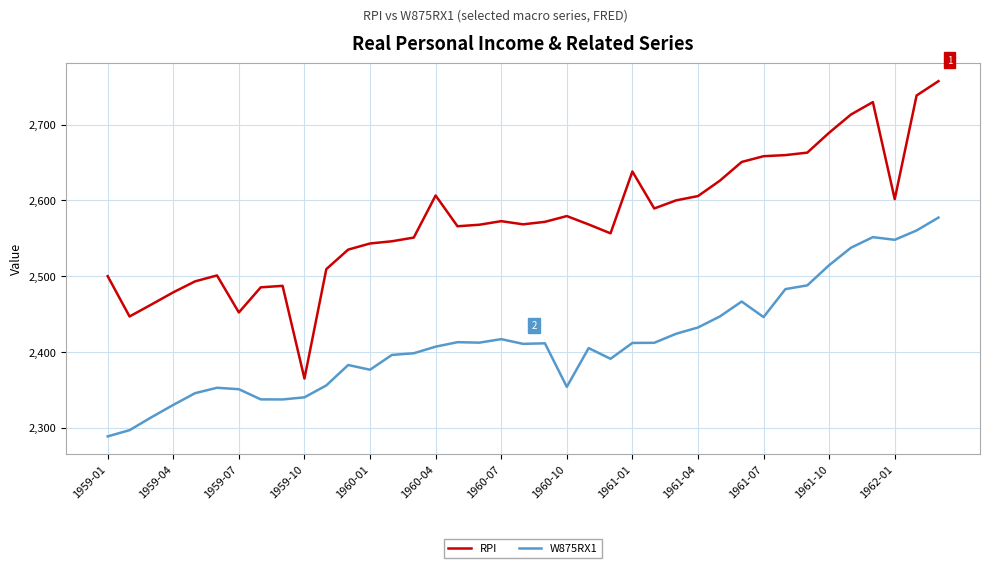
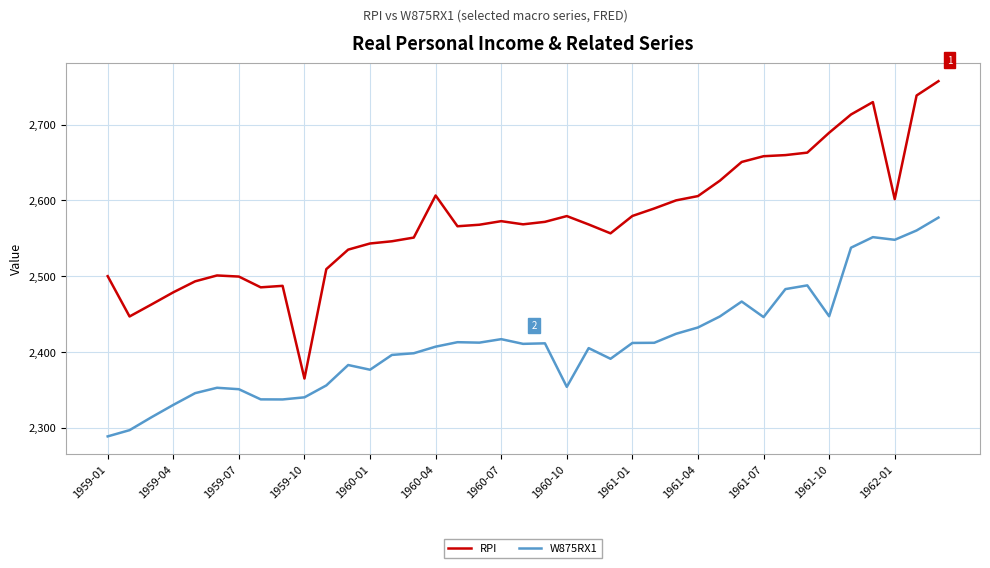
  {
    "RPI": {
      "1959-01": "2,500",
      "1959-04": "2,480",
-     "1959-07": "2,450",
+     "1959-07": "2,500",
      "1959-10": "2,370",
      "1960-01": "2,540",
      "1960-04": "2,610",
      "1960-07": "2,570",
      "1960-10": "2,580",
-     "1961-01": "2,640",
+     "1961-01": "2,580",
      "1961-04": "2,610",
      "1961-07": "2,660",
      "1961-10": "2,690",
      "1962-01": "2,600"
    },
    "W875RX1": {
      "1959-01": "2,290",
      "1959-04": "2,330",
      "1959-07": "2,350",
      "1959-10": "2,340",
      "1960-01": "2,380",
      "1960-04": "2,410",
      "1960-07": "2,420",
      "1960-10": "2,350",
      "1961-01": "2,410",
      "1961-04": "2,430",
      "1961-07": "2,450",
-     "1961-10": "2,510",
+     "1961-10": "2,450",
      "1962-01": "2,550"
    }
  }
